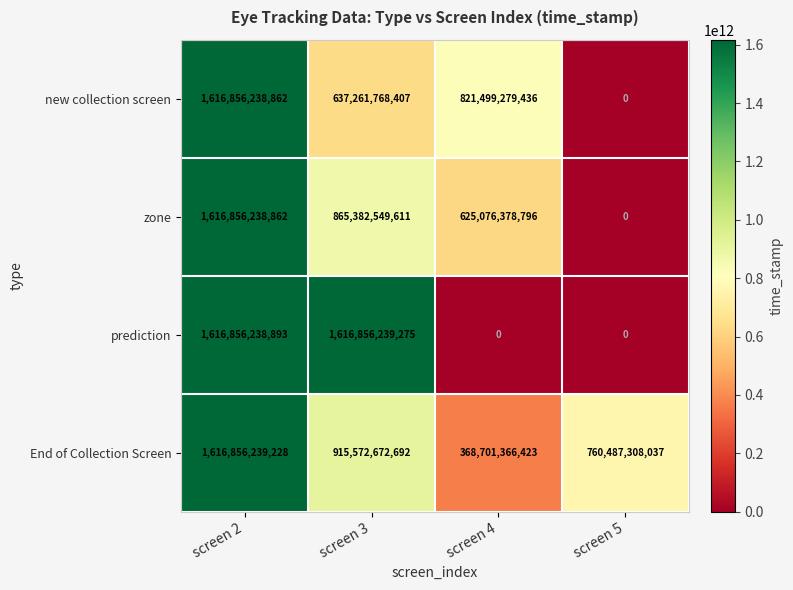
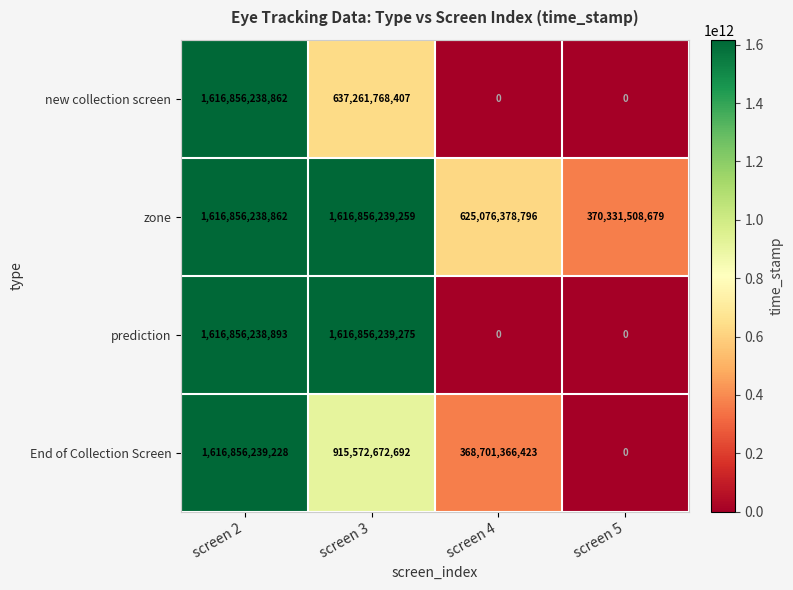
  {
    "new collection screen": {
      "screen 2": "1,616,856,238,862",
      "screen 3": "637,261,768,407",
-     "screen 4": "821,499,279,436",
+     "screen 4": "0",
      "screen 5": "0"
    },
    "zone": {
      "screen 2": "1,616,856,238,862",
-     "screen 3": "865,382,549,611",
+     "screen 3": "1,616,856,239,259",
      "screen 4": "625,076,378,796",
-     "screen 5": "0"
+     "screen 5": "370,331,508,679"
    },
    "prediction": {
      "screen 2": "1,616,856,238,893",
      "screen 3": "1,616,856,239,275",
      "screen 4": "0",
      "screen 5": "0"
    },
    "End of Collection Screen": {
      "screen 2": "1,616,856,239,228",
      "screen 3": "915,572,672,692",
      "screen 4": "368,701,366,423",
-     "screen 5": "760,487,308,037"
+     "screen 5": "0"
    }
  }
